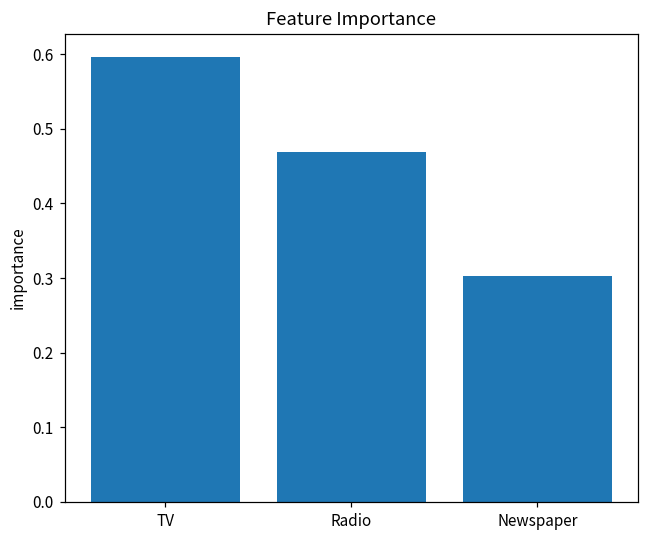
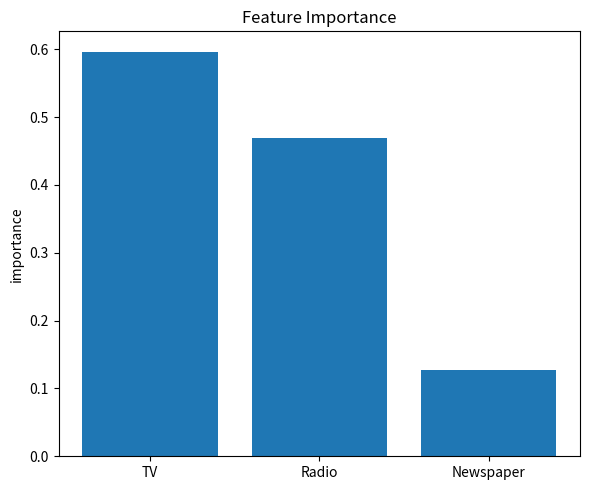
  {
    "TV": 0.60,
    "Radio": 0.47,
-   "Newspaper": 0.30
+   "Newspaper": 0.13
  }
